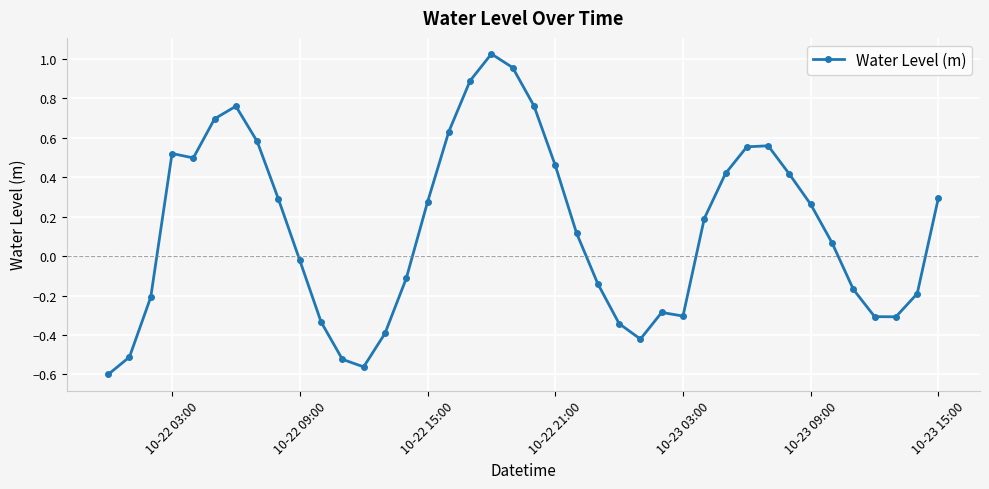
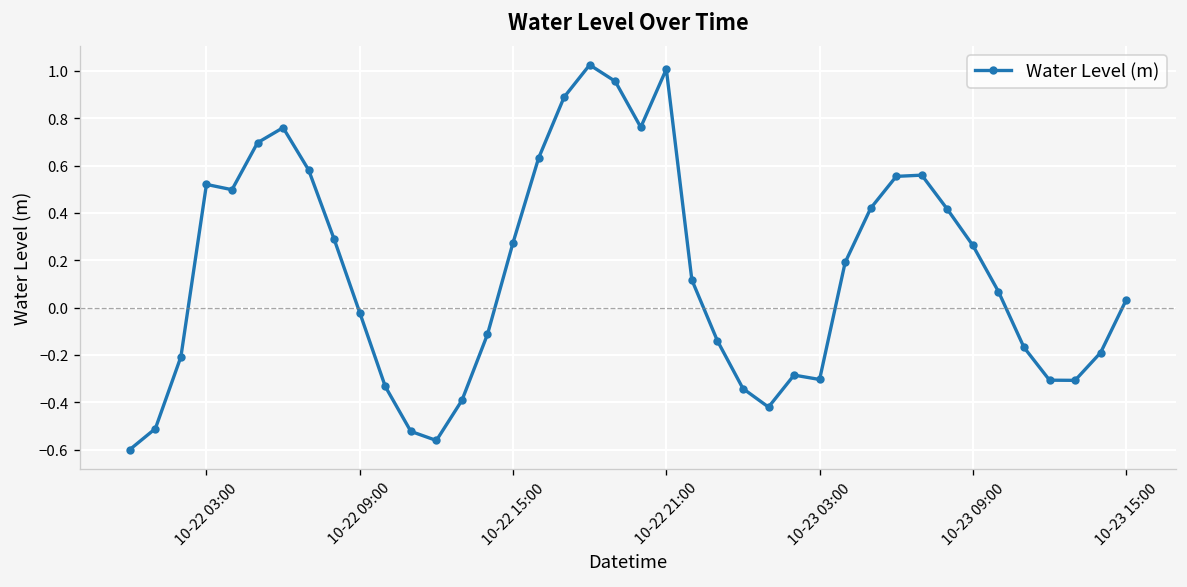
  {
    "10-22 03:00": 0.52,
    "10-22 09:00": -0.02,
    "10-22 15:00": 0.27,
-   "10-22 21:00": 0.46,
+   "10-22 21:00": 1.01,
    "10-23 03:00": -0.30,
    "10-23 09:00": 0.26,
-   "10-23 15:00": 0.30
+   "10-23 15:00": 0.03
  }
